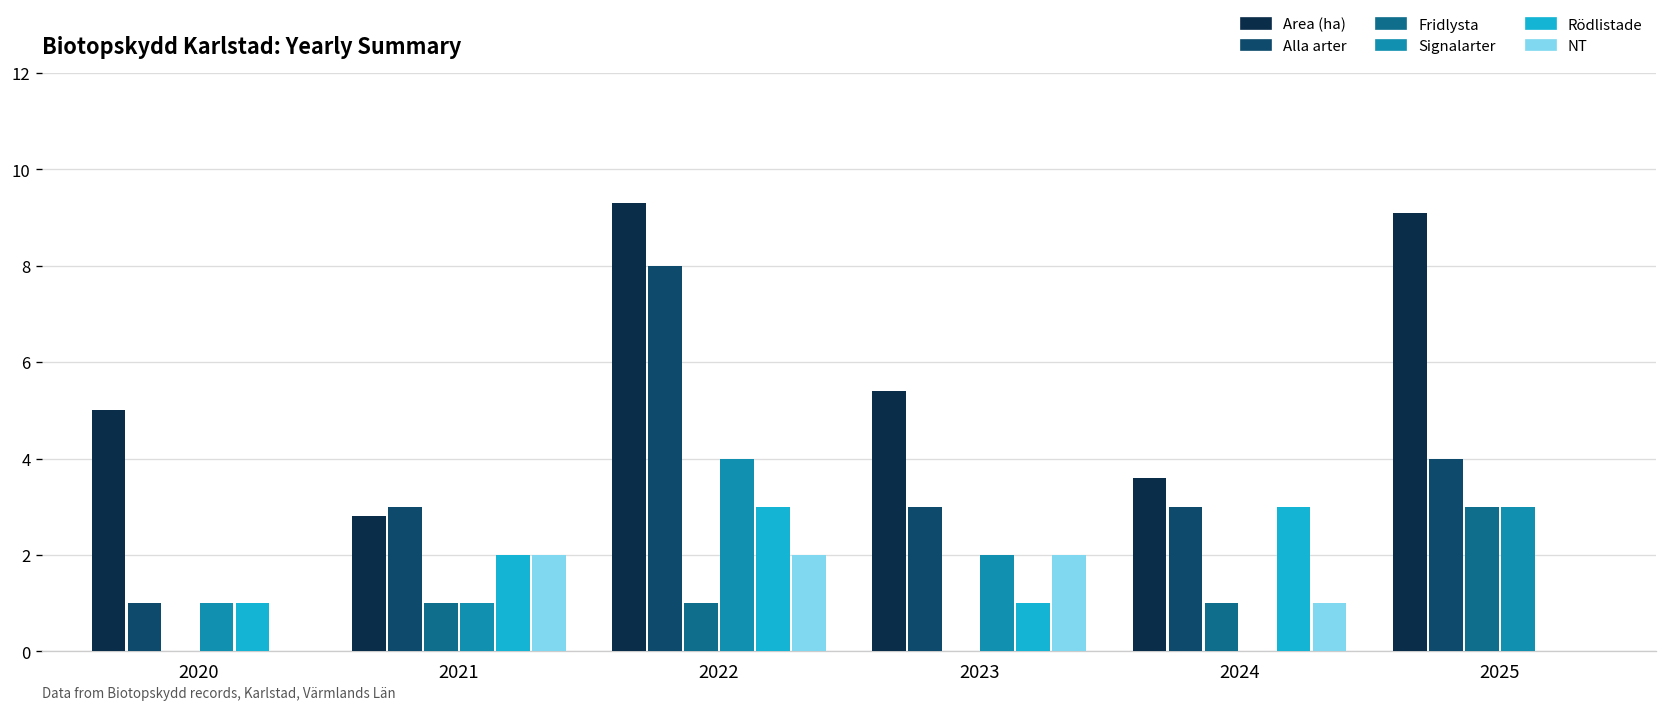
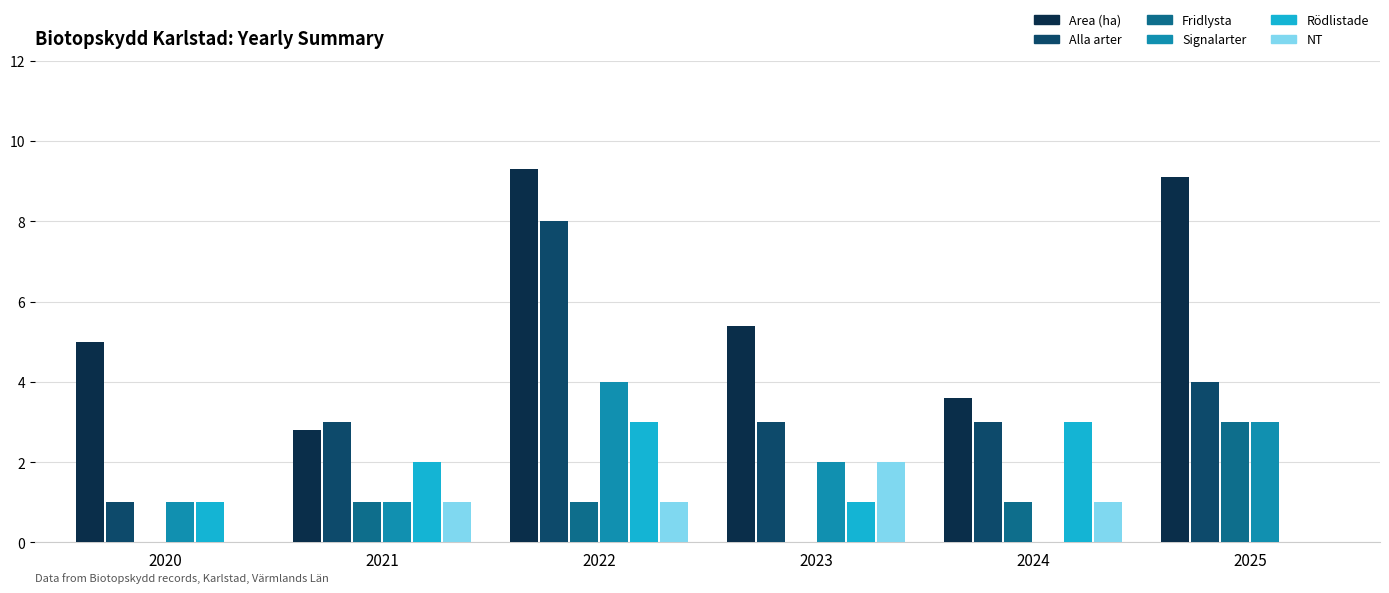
  {
    "NT": {
      "2020": 0,
-     "2021": 2,
-     "2022": 2,
+     "2021": 1,
+     "2022": 1,
      "2023": 2,
      "2024": 1,
      "2025": 0
    }
  }
